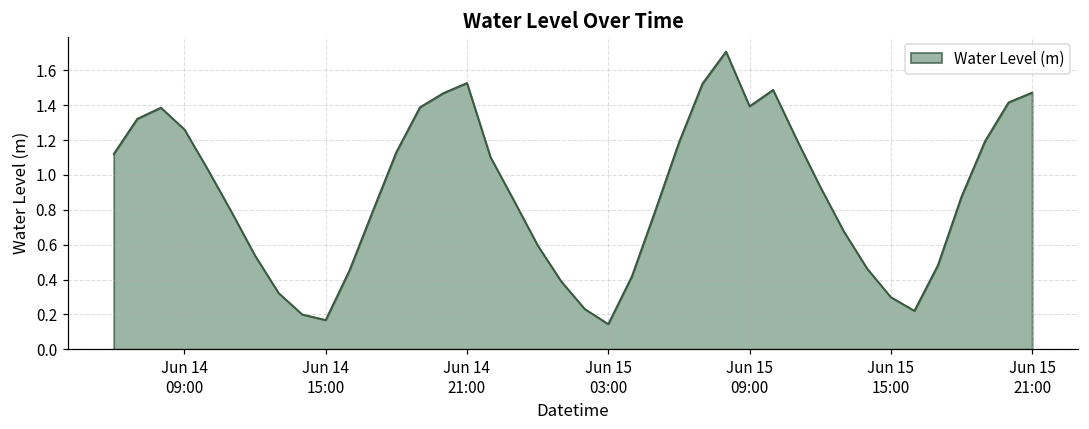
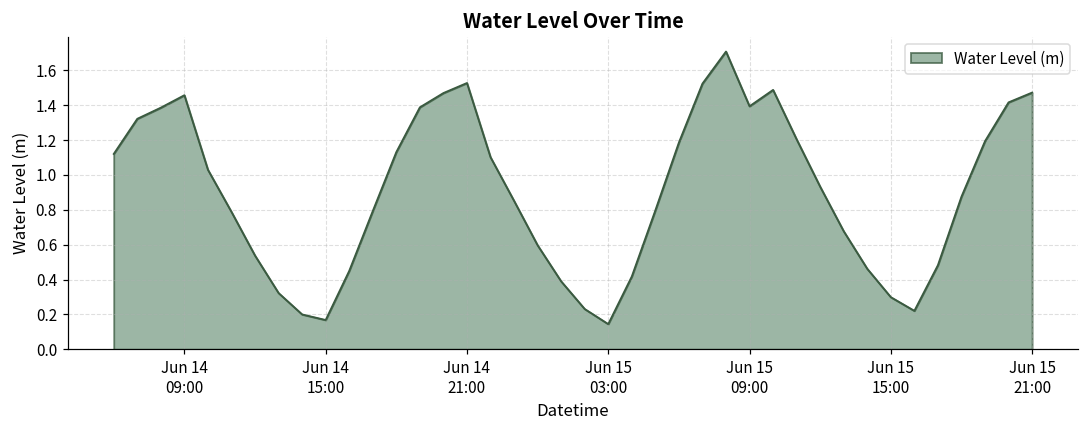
  {
-   "Jun 14 09:00": 1.26,
+   "Jun 14 09:00": 1.46,
    "Jun 14 15:00": 0.17,
    "Jun 14 21:00": 1.53,
    "Jun 15 03:00": 0.14,
    "Jun 15 09:00": 1.39,
    "Jun 15 15:00": 0.30,
    "Jun 15 21:00": 1.47
  }
